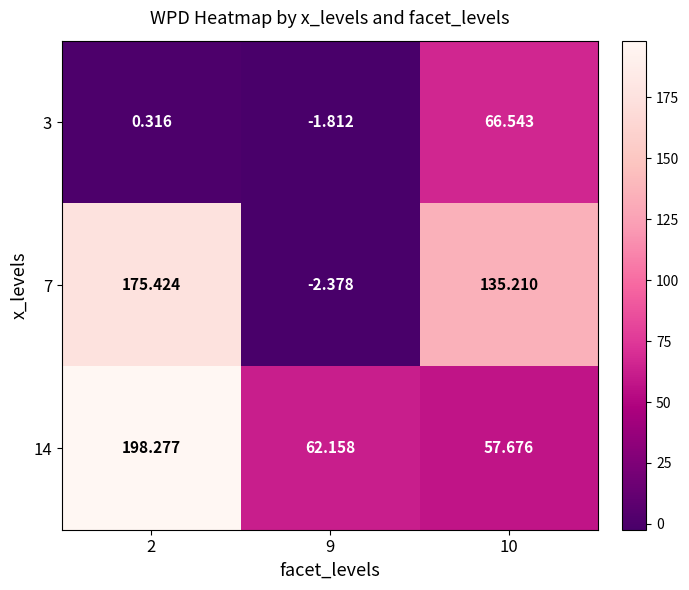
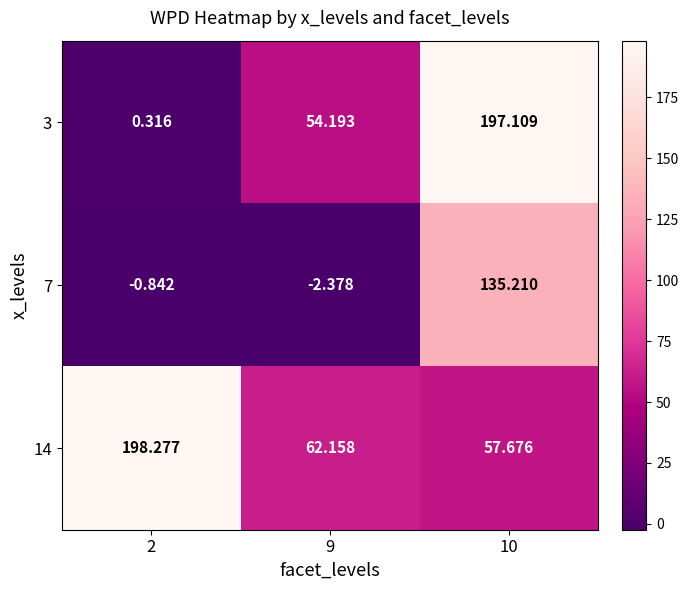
  {
    "3": {
      "2": 0.316,
-     "9": -1.812,
-     "10": 66.543
+     "9": 54.193,
+     "10": 197.109
    },
    "7": {
-     "2": 175.424,
+     "2": -0.842,
      "9": -2.378,
      "10": 135.210
    },
    "14": {
      "2": 198.277,
      "9": 62.158,
      "10": 57.676
    }
  }
